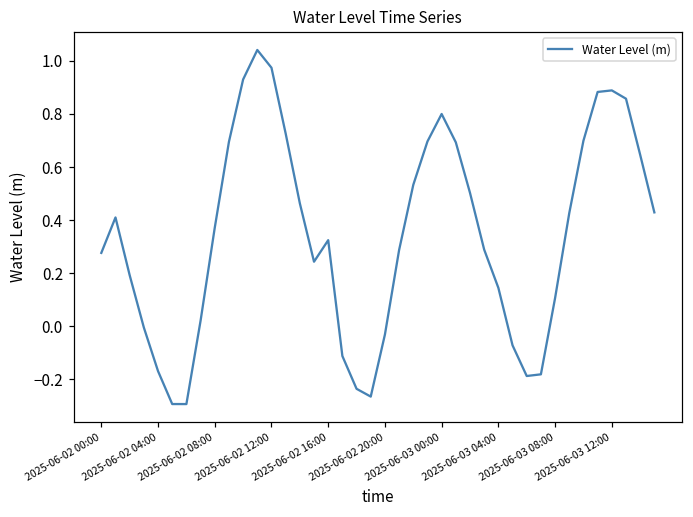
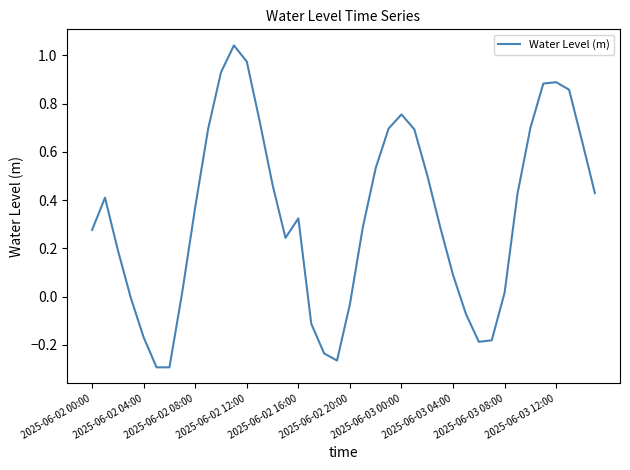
  {
    "2025-06-02 00:00": 0.28,
    "2025-06-02 04:00": -0.17,
    "2025-06-02 08:00": 0.37,
    "2025-06-02 12:00": 0.97,
    "2025-06-02 16:00": 0.32,
    "2025-06-02 20:00": -0.03,
-   "2025-06-03 00:00": 0.80,
-   "2025-06-03 04:00": 0.15,
-   "2025-06-03 08:00": 0.11,
+   "2025-06-03 00:00": 0.76,
+   "2025-06-03 04:00": 0.09,
+   "2025-06-03 08:00": 0.02,
    "2025-06-03 12:00": 0.89
  }
